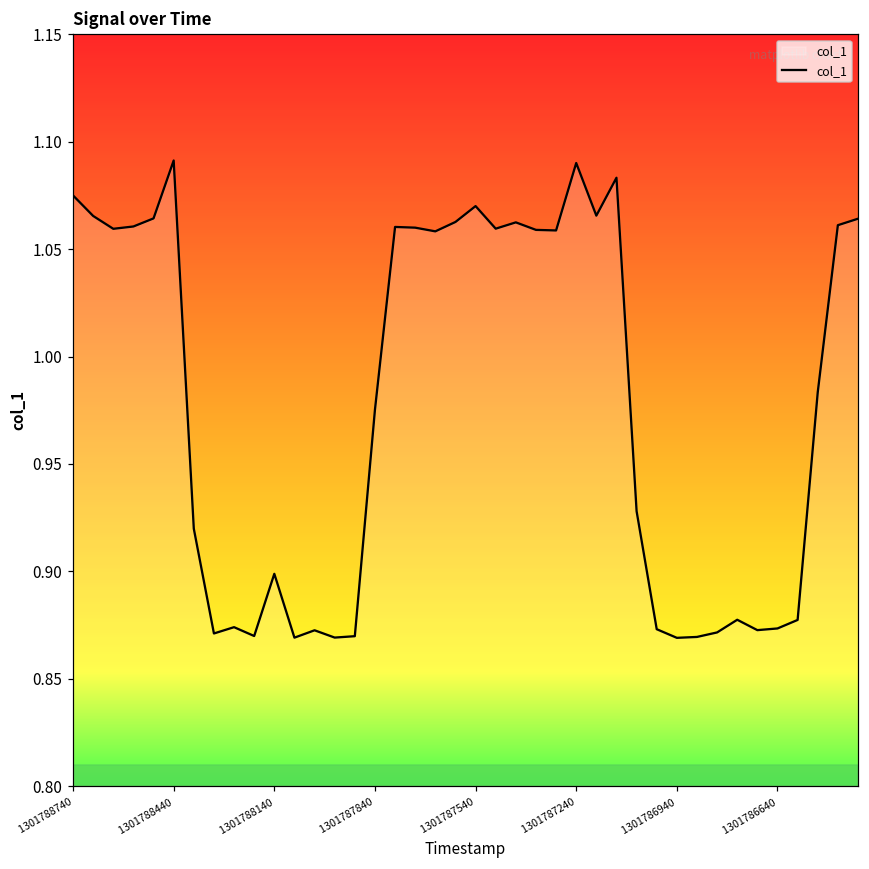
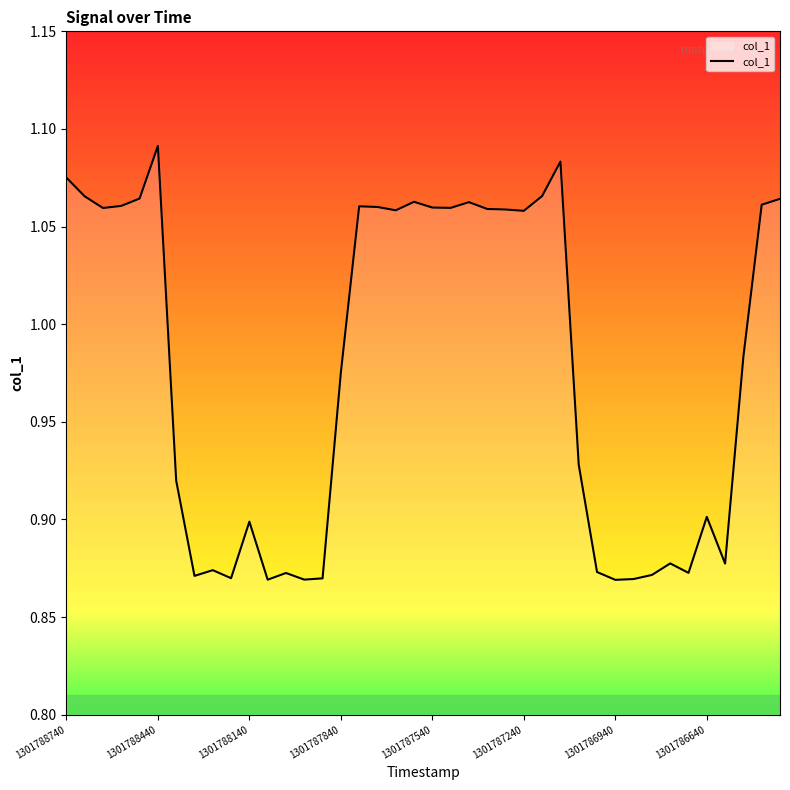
  {
    "1301788740": 1.075,
    "1301788440": 1.091,
    "1301788140": 0.899,
    "1301787840": 0.975,
-   "1301787540": 1.070,
-   "1301787240": 1.090,
+   "1301787540": 1.060,
+   "1301787240": 1.058,
    "1301786940": 0.869,
-   "1301786640": 0.873
+   "1301786640": 0.901
  }
